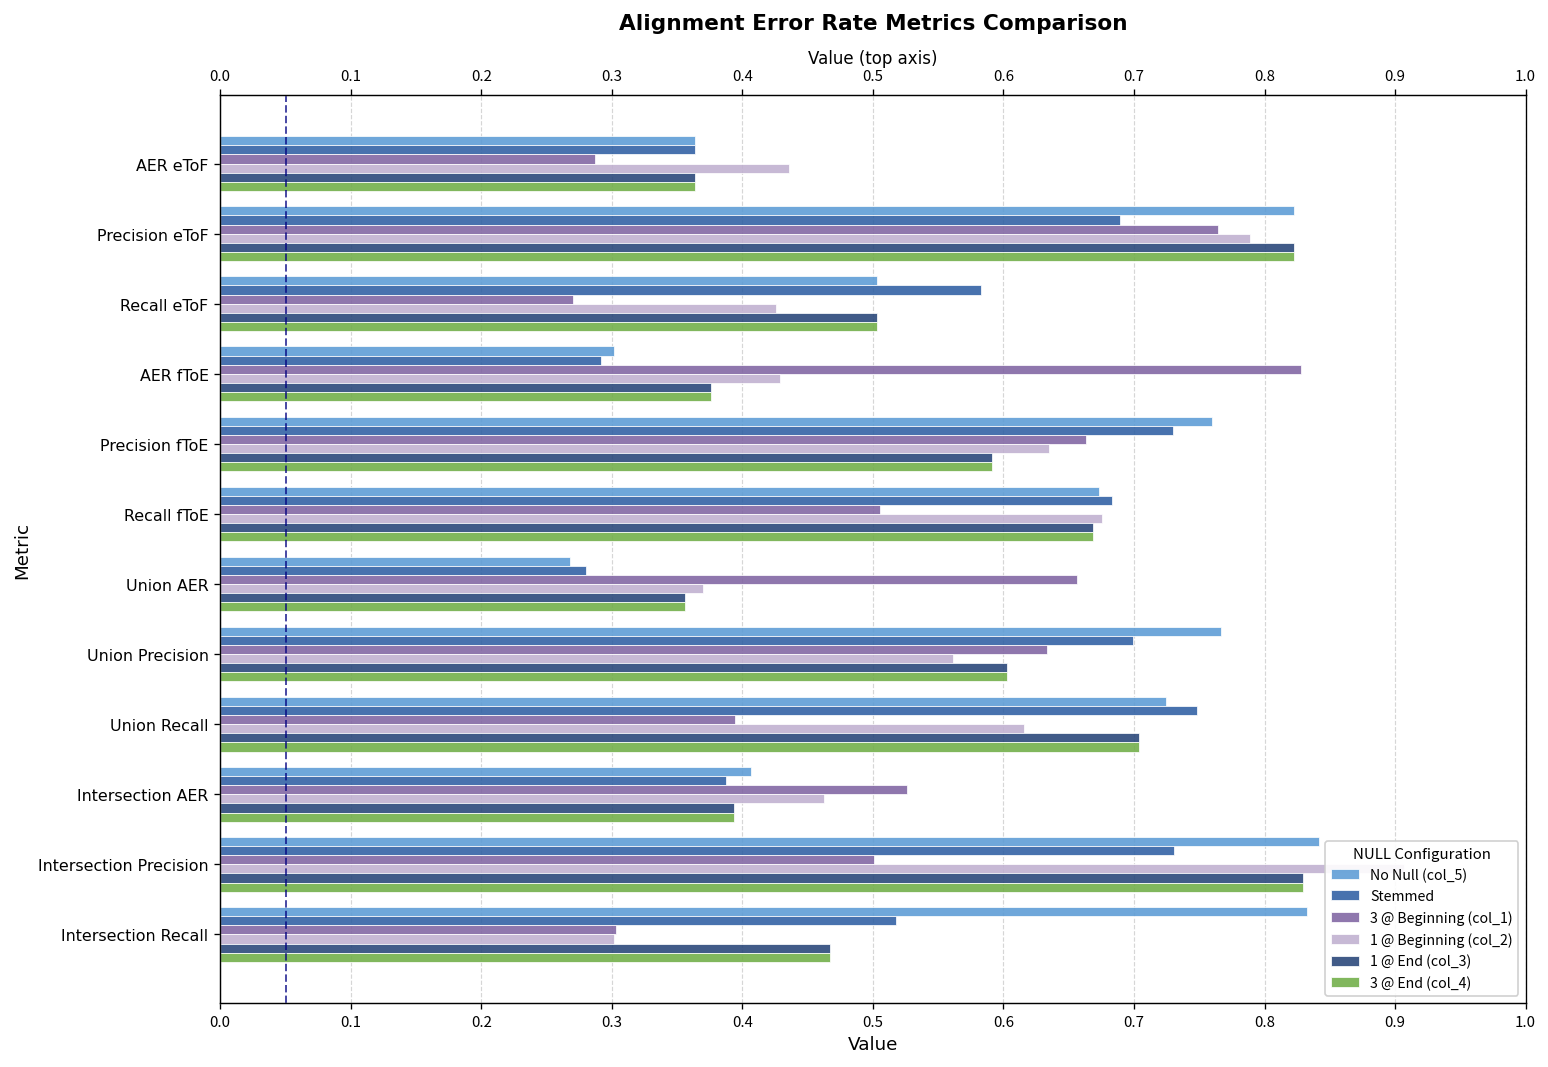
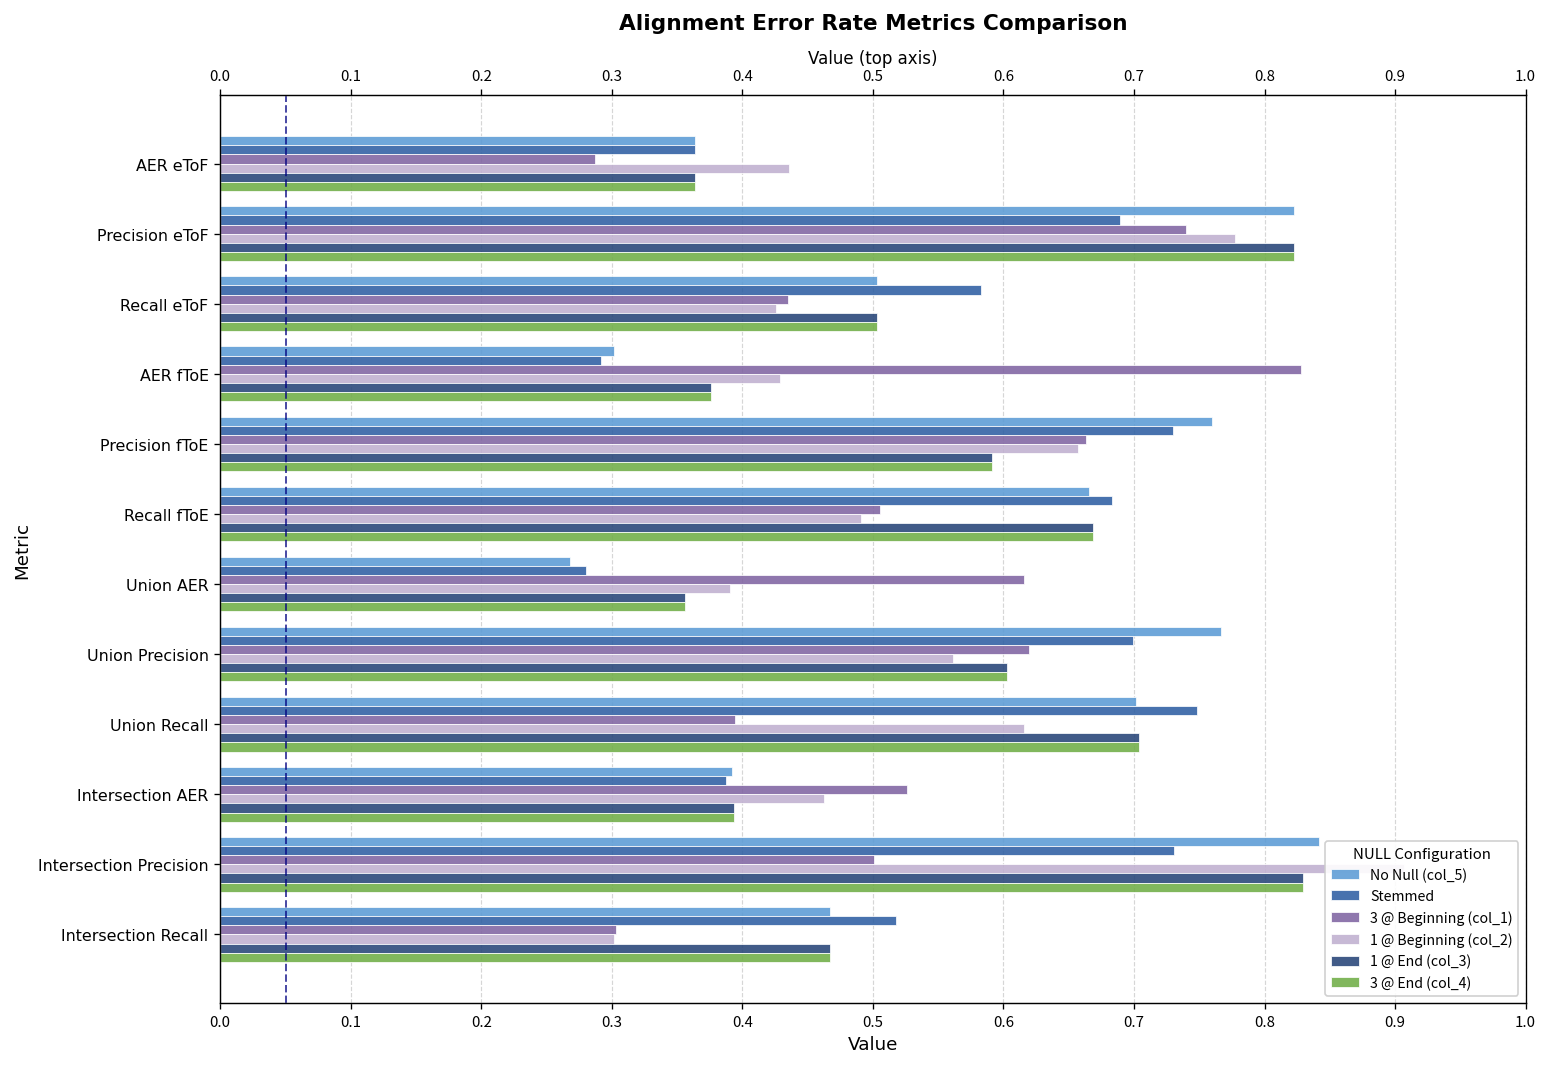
  {
    "No Null (col_5)": {
      "AER eToF": 0.364,
      "Precision eToF": 0.822,
      "Recall eToF": 0.503,
      "AER fToE": 0.301,
      "Precision fToE": 0.760,
-     "Recall fToE": 0.673,
+     "Recall fToE": 0.666,
      "Union AER": 0.268,
      "Union Precision": 0.767,
-     "Union Recall": 0.725,
-     "Intersection AER": 0.407,
+     "Union Recall": 0.701,
+     "Intersection AER": 0.392,
      "Intersection Precision": 0.842,
-     "Intersection Recall": 0.833
+     "Intersection Recall": 0.467
    },
    "3 @ Beginning (col_1)": {
      "AER eToF": 0.287,
-     "Precision eToF": 0.764,
-     "Recall eToF": 0.271,
+     "Precision eToF": 0.740,
+     "Recall eToF": 0.435,
      "AER fToE": 0.828,
      "Precision fToE": 0.663,
      "Recall fToE": 0.505,
-     "Union AER": 0.657,
-     "Union Precision": 0.633,
+     "Union AER": 0.615,
+     "Union Precision": 0.620,
      "Union Recall": 0.395,
      "Intersection AER": 0.526,
      "Intersection Precision": 0.501,
      "Intersection Recall": 0.303
    },
    "1 @ Beginning (col_2)": {
      "AER eToF": 0.435,
-     "Precision eToF": 0.789,
+     "Precision eToF": 0.777,
      "Recall eToF": 0.426,
      "AER fToE": 0.429,
-     "Precision fToE": 0.635,
-     "Recall fToE": 0.675,
-     "Union AER": 0.370,
+     "Precision fToE": 0.657,
+     "Recall fToE": 0.491,
+     "Union AER": 0.390,
      "Union Precision": 0.561,
      "Union Recall": 0.615,
      "Intersection AER": 0.462,
      "Intersection Recall": 0.302
    },
    "3 @ End (col_4)": {
      "AER eToF": 0.364,
      "Precision eToF": 0.822,
      "Recall eToF": 0.503,
      "AER fToE": 0.376,
      "Precision fToE": 0.591,
      "Recall fToE": 0.669,
      "Union AER": 0.356,
      "Union Precision": 0.602,
      "Union Recall": 0.704,
      "Intersection AER": 0.393,
      "Intersection Precision": 0.829,
      "Intersection Recall": 0.467
    }
  }
